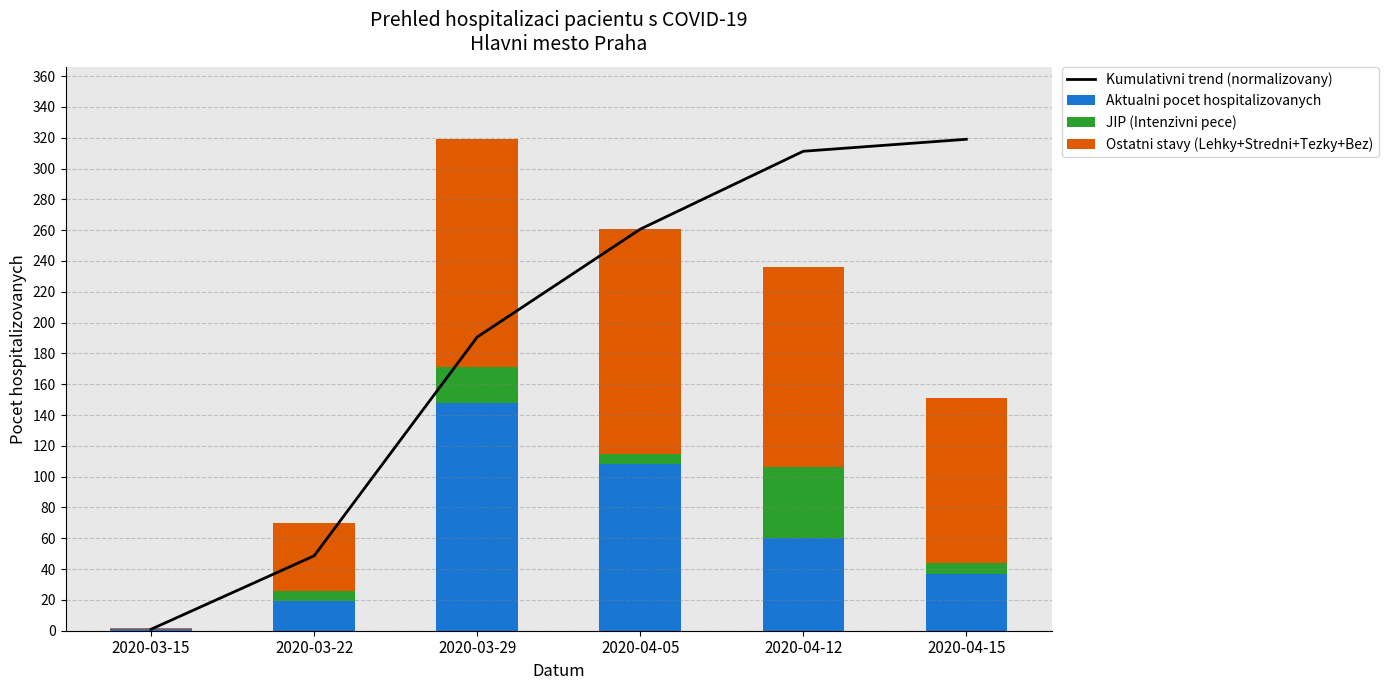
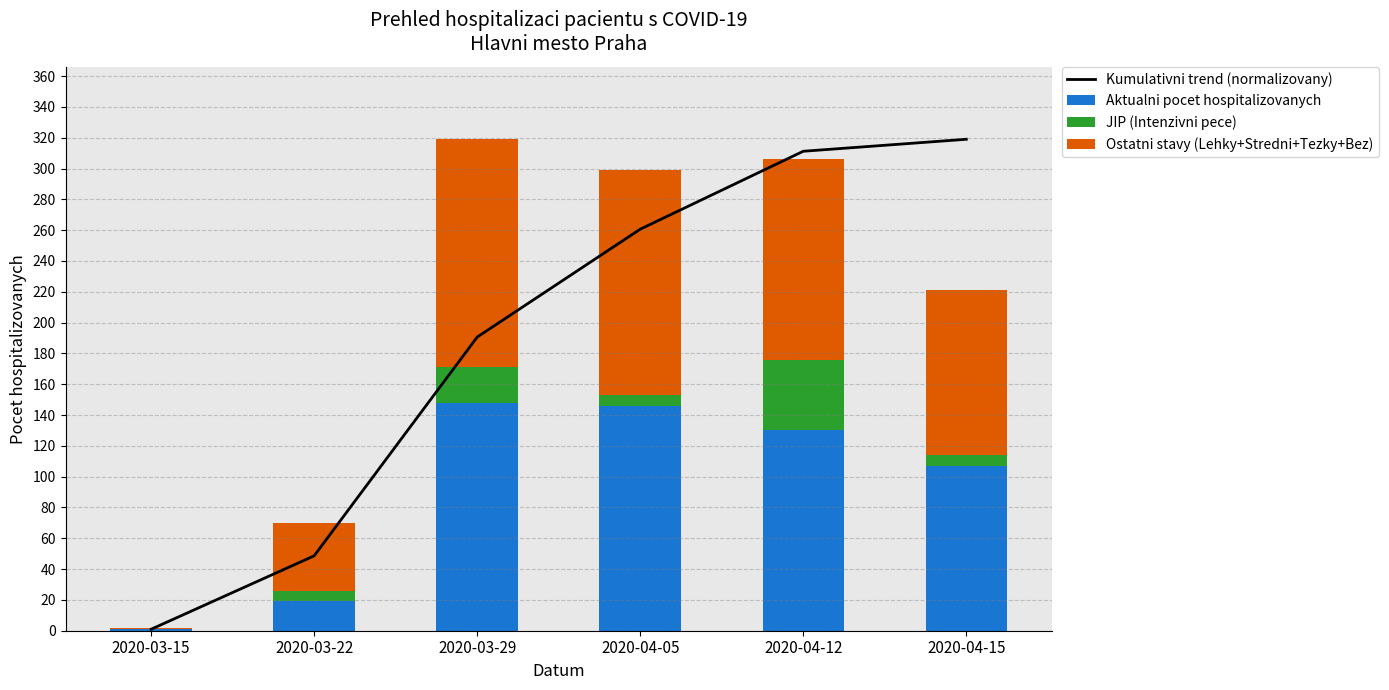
  {
    "Kumulativni trend (normalizovany)": {
      "2020-03-15": 1,
      "2020-03-22": 49,
      "2020-03-29": 191,
      "2020-04-05": 261,
      "2020-04-12": 311,
      "2020-04-15": 319
    },
    "Aktualni pocet hospitalizovanych": {
      "2020-03-22": 19,
      "2020-03-29": 148,
-     "2020-04-05": 108,
-     "2020-04-12": 60,
-     "2020-04-15": 37
+     "2020-04-05": 146,
+     "2020-04-12": 130,
+     "2020-04-15": 107
    },
    "JIP (Intenzivni pece)": {
      "2020-03-15": 0,
      "2020-03-22": 7,
      "2020-03-29": 23,
      "2020-04-05": 7,
      "2020-04-12": 46,
      "2020-04-15": 7
    },
    "Ostatni stavy (Lehky+Stredni+Tezky+Bez)": {
      "2020-03-22": 44,
      "2020-03-29": 148,
      "2020-04-05": 146,
      "2020-04-12": 130,
      "2020-04-15": 107
    }
  }
